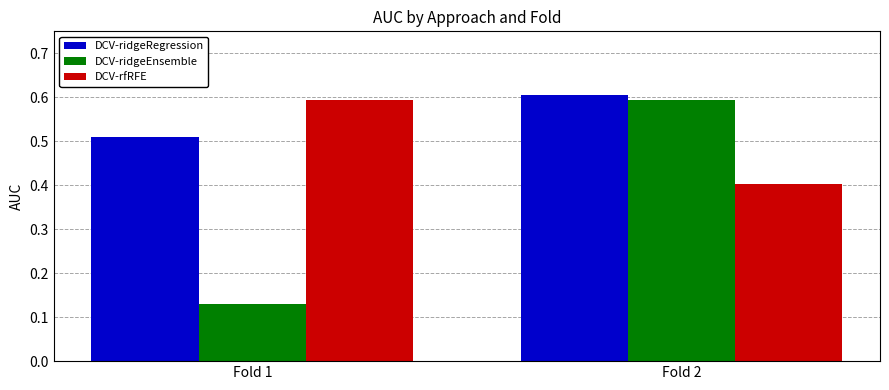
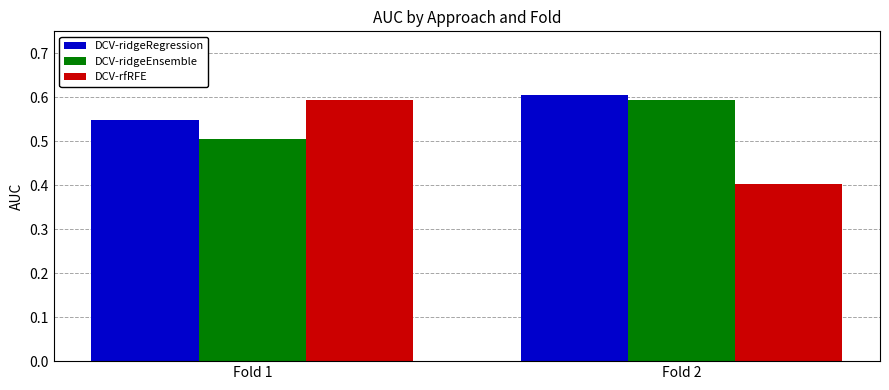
  {
    "DCV-ridgeRegression": {
-     "Fold 1": 0.51,
+     "Fold 1": 0.55,
      "Fold 2": 0.60
    },
    "DCV-ridgeEnsemble": {
-     "Fold 1": 0.13,
+     "Fold 1": 0.51,
      "Fold 2": 0.59
    },
    "DCV-rfRFE": {
      "Fold 1": 0.59,
      "Fold 2": 0.40
    }
  }
